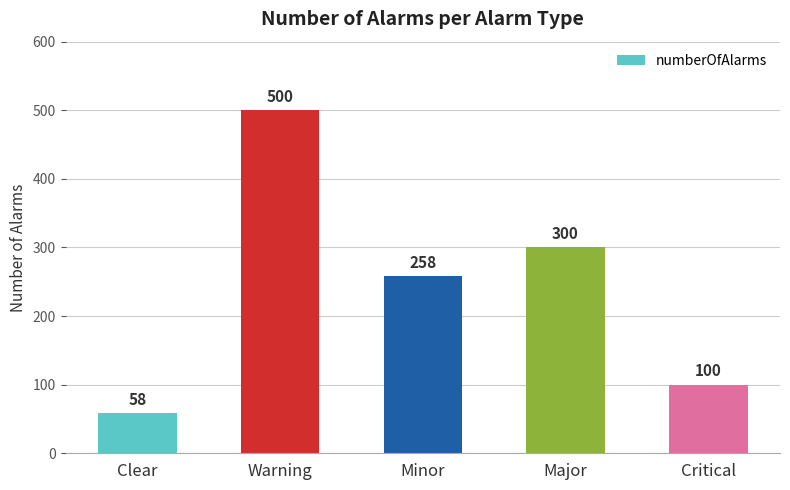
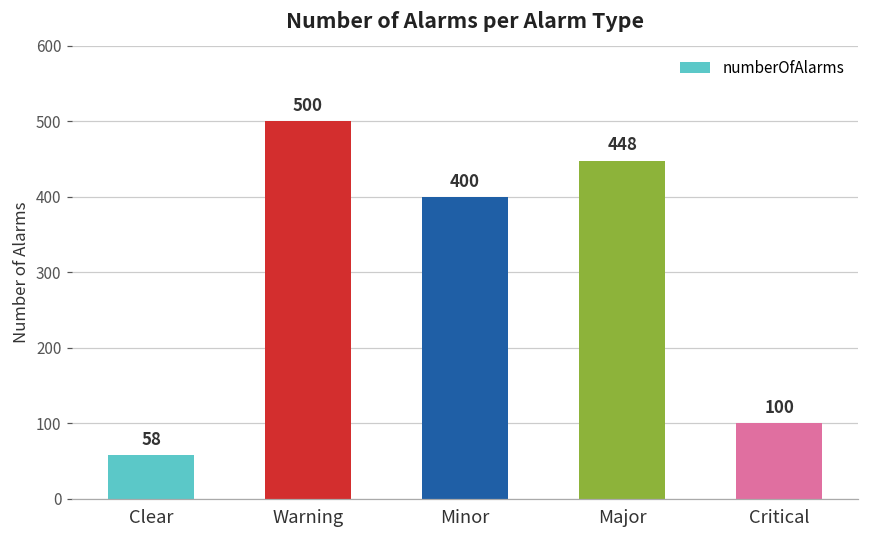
  {
    "Clear": 58,
    "Warning": 500,
-   "Minor": 258,
-   "Major": 300,
+   "Minor": 400,
+   "Major": 448,
    "Critical": 100
  }
